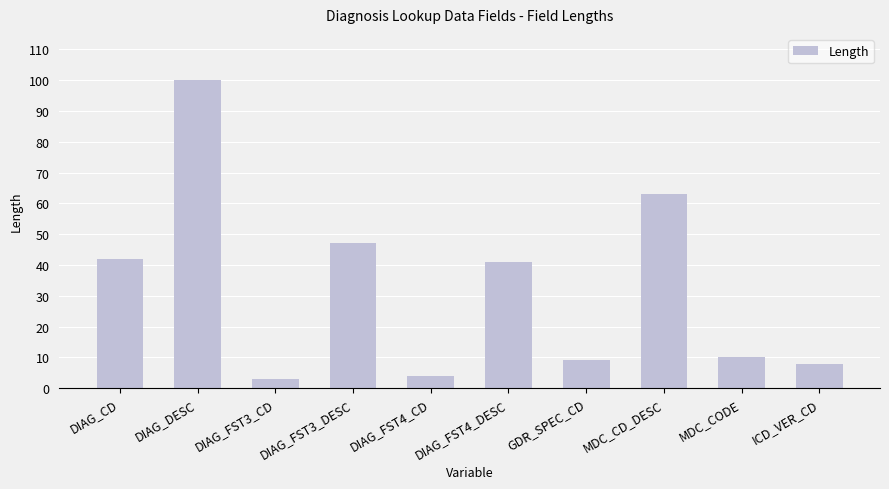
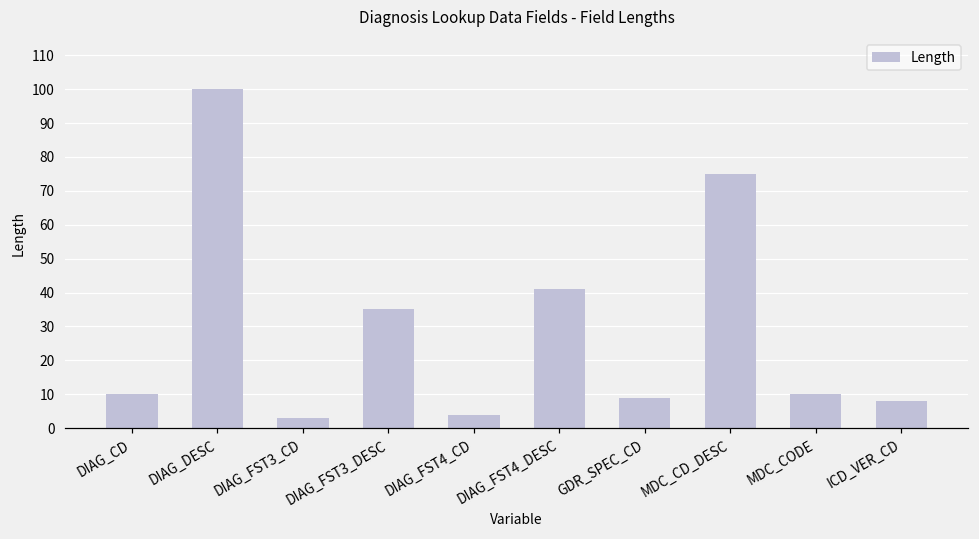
  {
-   "DIAG_CD": 42,
+   "DIAG_CD": 10,
    "DIAG_DESC": 100,
    "DIAG_FST3_CD": 3,
-   "DIAG_FST3_DESC": 47,
+   "DIAG_FST3_DESC": 35,
    "DIAG_FST4_CD": 4,
    "DIAG_FST4_DESC": 41,
    "GDR_SPEC_CD": 9,
-   "MDC_CD_DESC": 63,
+   "MDC_CD_DESC": 75,
    "MDC_CODE": 10,
    "ICD_VER_CD": 8
  }
